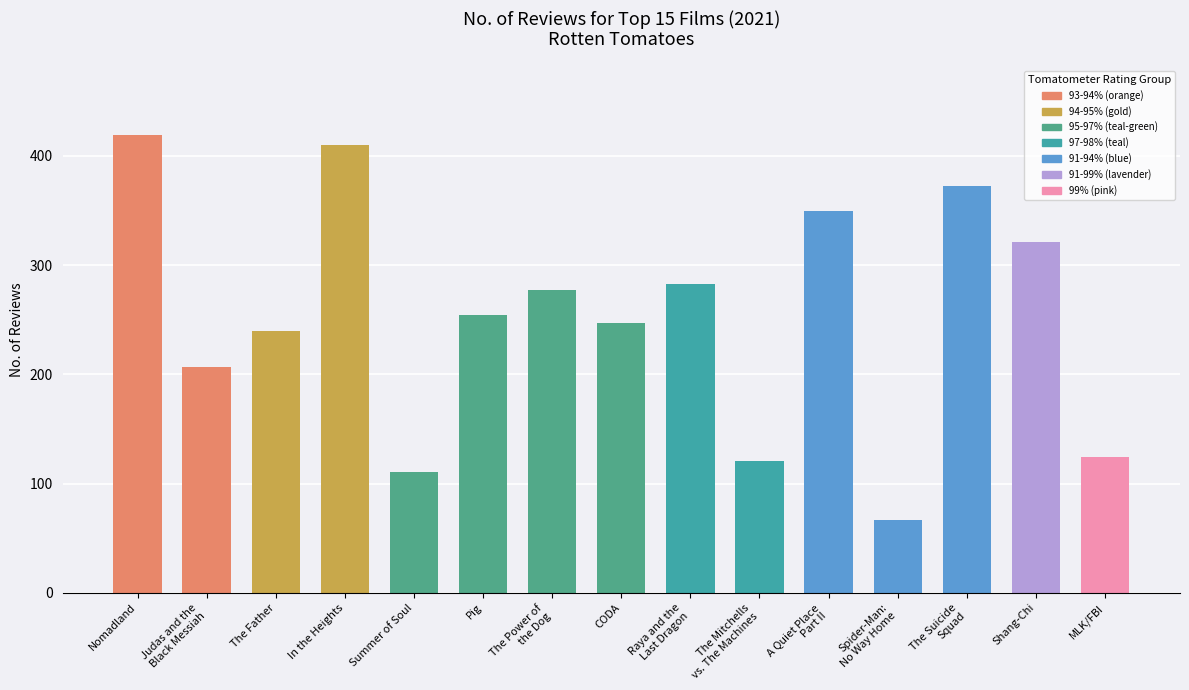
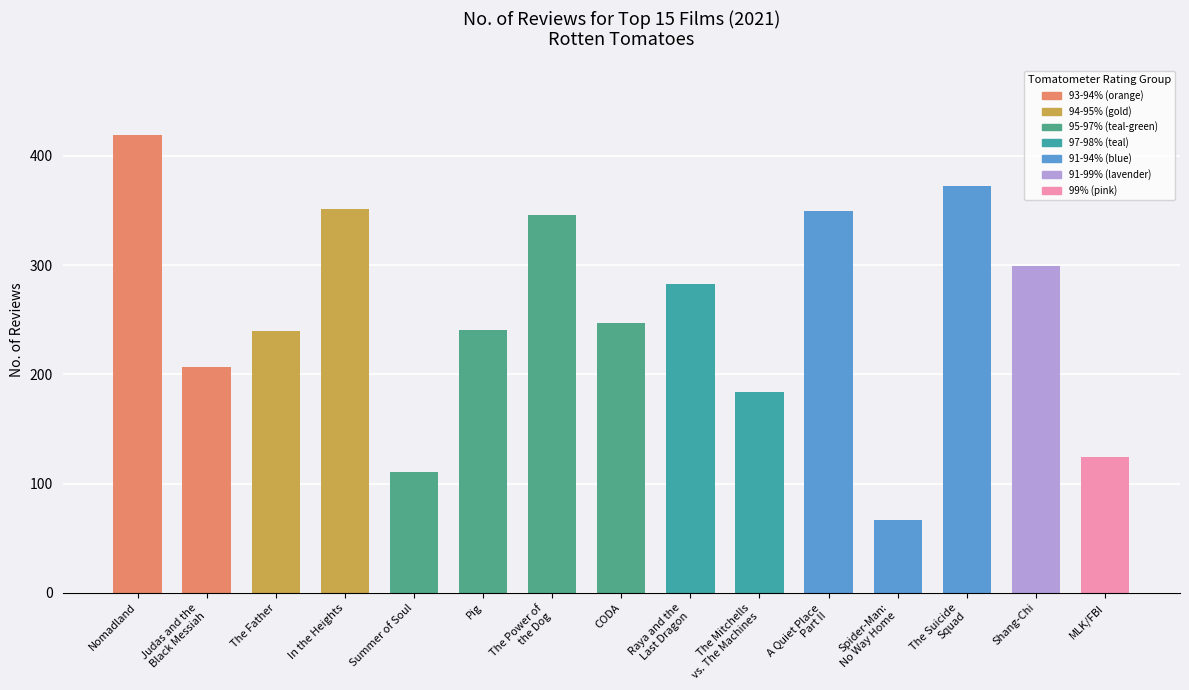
  {
    "Nomadland": 419,
    "Judas and the Black Messiah": 207,
    "The Father": 240,
-   "In the Heights": 410,
+   "In the Heights": 351,
    "Summer of Soul": 111,
-   "Pig": 254,
-   "The Power of the Dog": 277,
+   "Pig": 241,
+   "The Power of the Dog": 346,
    "CODA": 247,
    "Raya and the Last Dragon": 283,
-   "The Mitchells vs. The Machines": 121,
+   "The Mitchells vs. The Machines": 184,
    "A Quiet Place Part II": 349,
    "Spider-Man: No Way Home": 67,
    "The Suicide Squad": 372,
-   "Shang-Chi": 321,
+   "Shang-Chi": 299,
    "MLK/FBI": 124
  }
